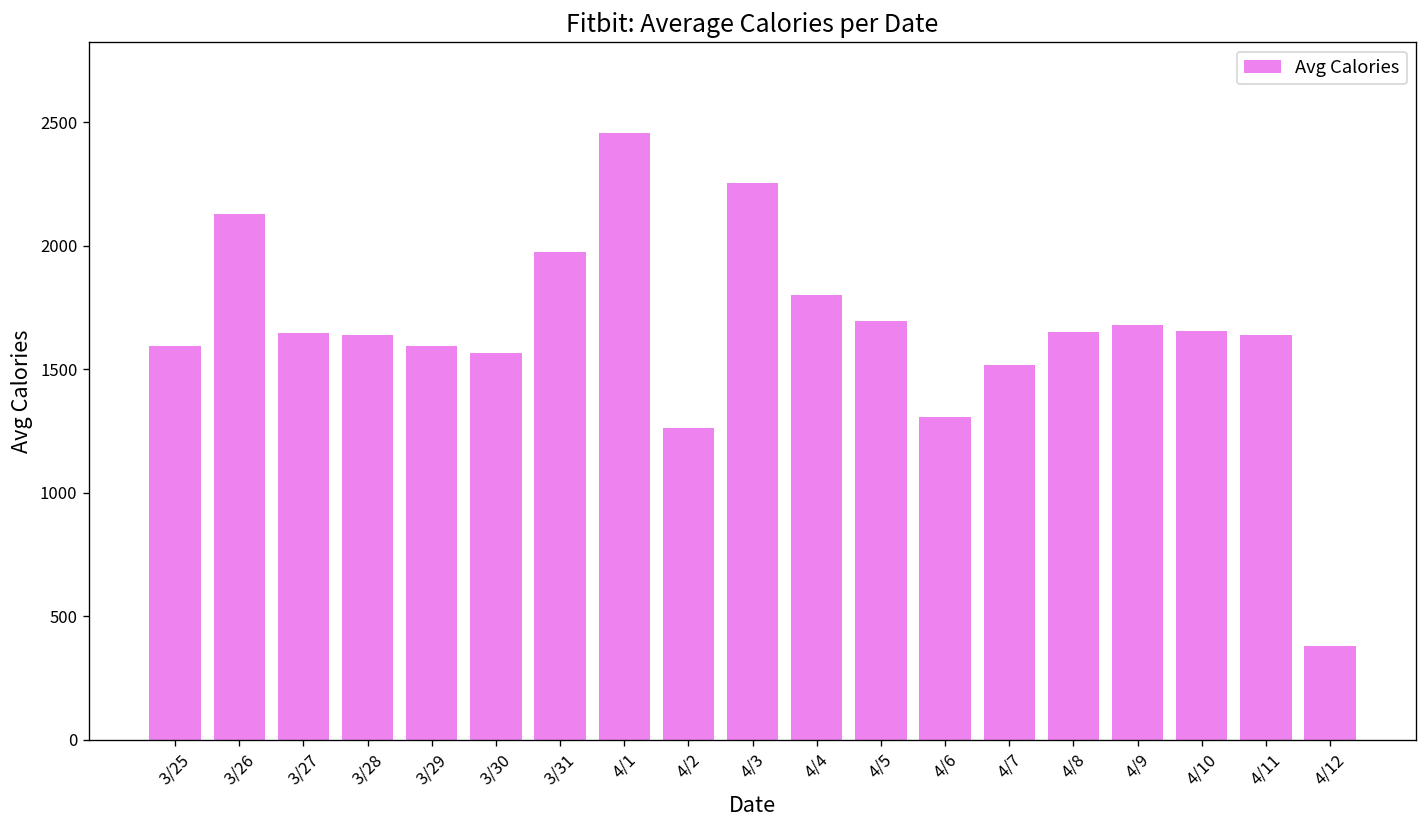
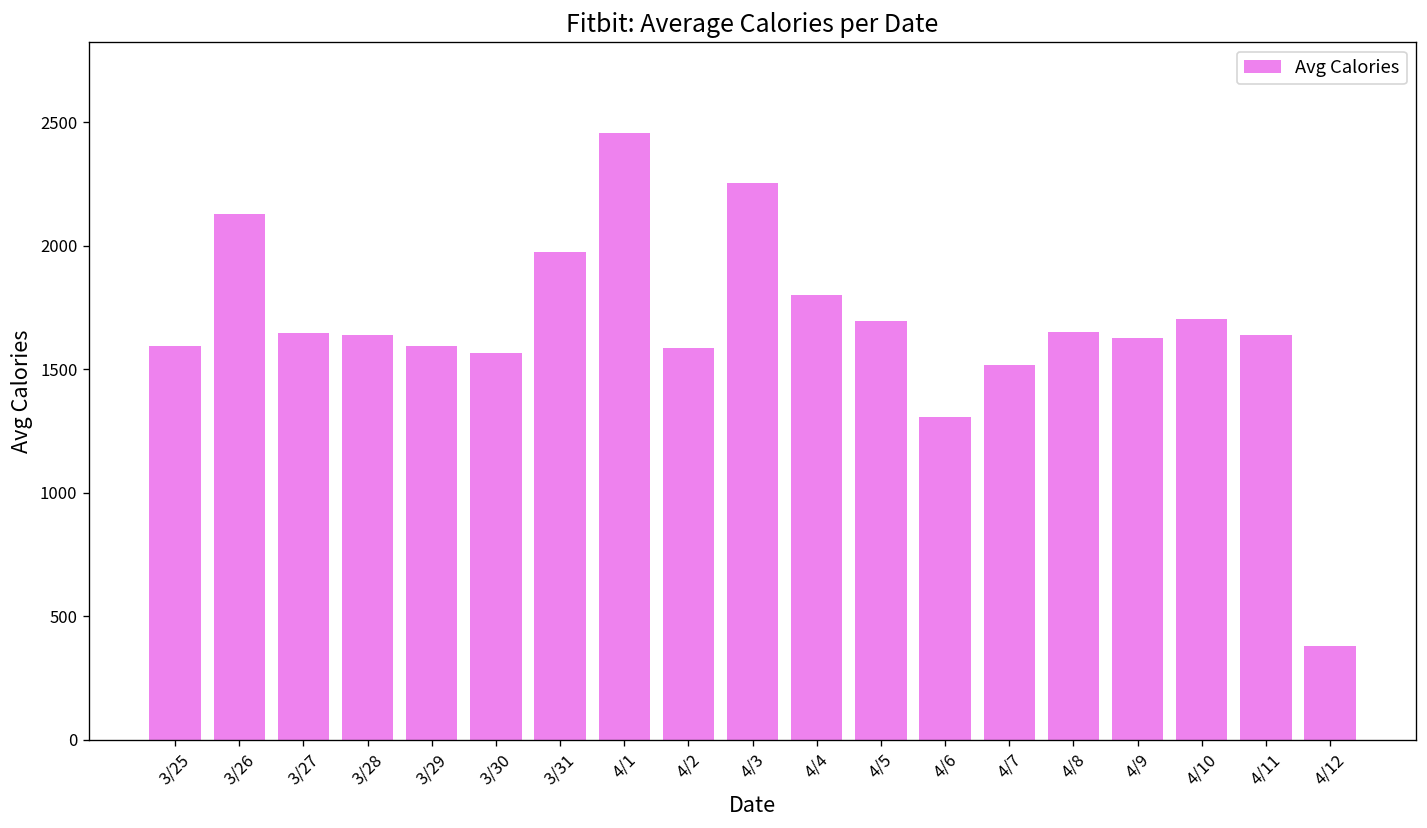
  {
    "3/25": 1600,
    "3/26": 2130,
    "3/27": 1650,
    "3/28": 1640,
    "3/29": 1590,
    "3/30": 1570,
    "3/31": 1980,
    "4/1": 2450,
-   "4/2": 1260,
+   "4/2": 1590,
    "4/3": 2250,
    "4/4": 1800,
    "4/5": 1700,
    "4/6": 1310,
    "4/7": 1520,
    "4/8": 1650,
-   "4/9": 1680,
-   "4/10": 1660,
+   "4/9": 1630,
+   "4/10": 1700,
    "4/11": 1640,
    "4/12": 380
  }
